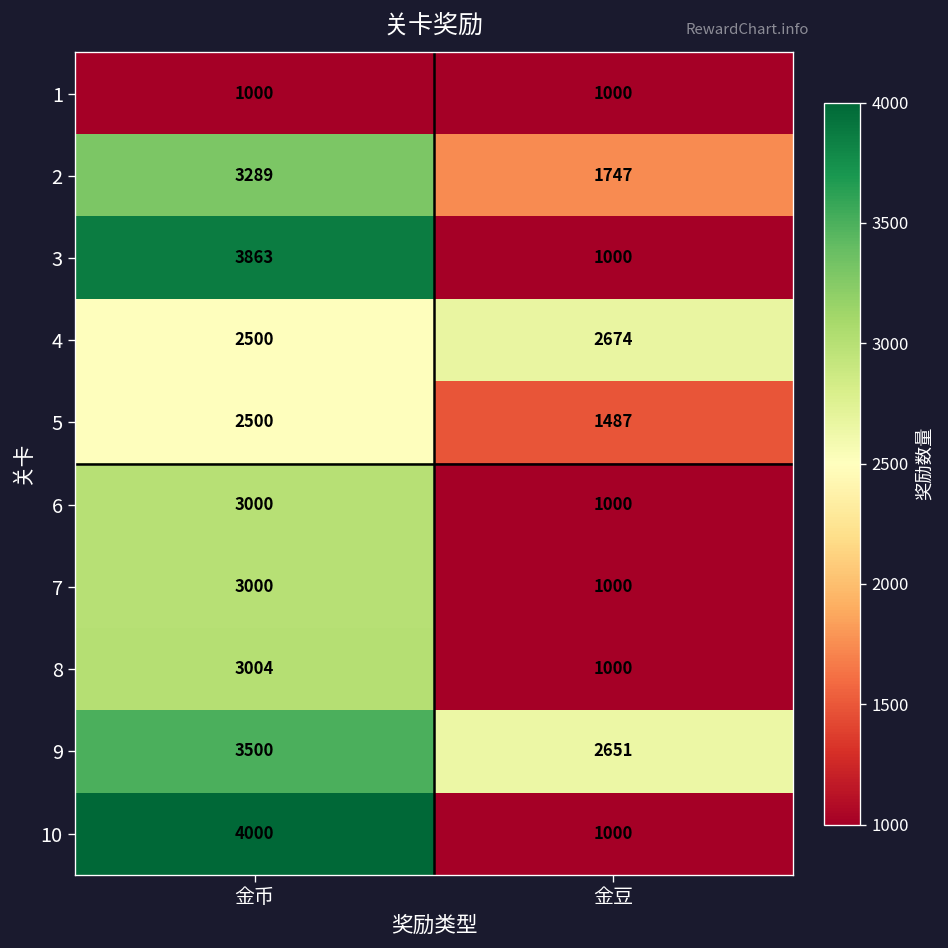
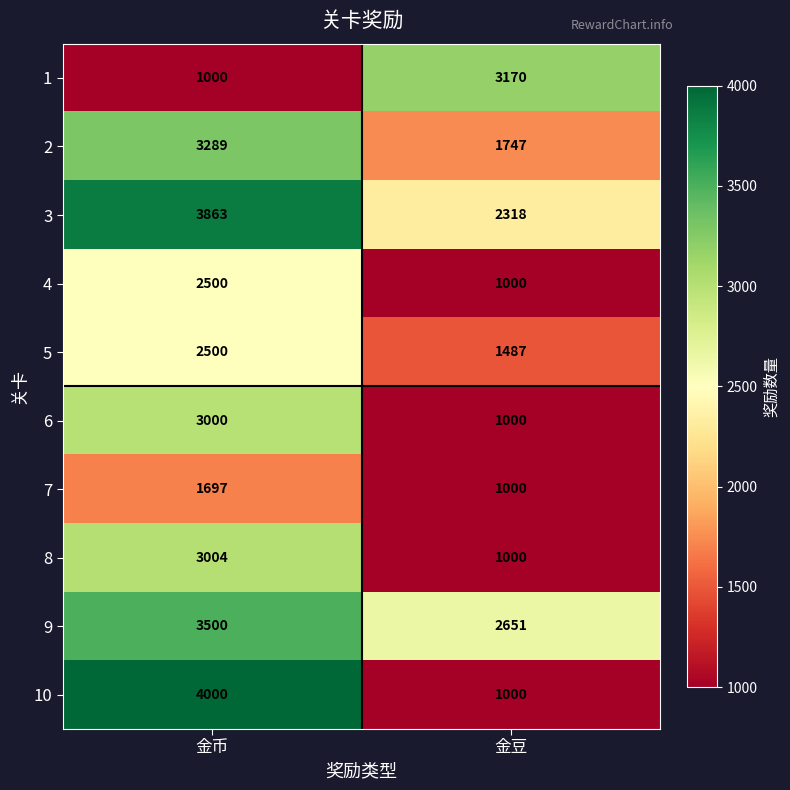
  {
    "1": {
      "金币": 1000,
-     "金豆": 1000
+     "金豆": 3170
    },
    "2": {
      "金币": 3289,
      "金豆": 1747
    },
    "3": {
      "金币": 3863,
-     "金豆": 1000
+     "金豆": 2318
    },
    "4": {
      "金币": 2500,
-     "金豆": 2674
+     "金豆": 1000
    },
    "5": {
      "金币": 2500,
      "金豆": 1487
    },
    "6": {
      "金币": 3000,
      "金豆": 1000
    },
    "7": {
-     "金币": 3000,
+     "金币": 1697,
      "金豆": 1000
    },
    "8": {
      "金币": 3004,
      "金豆": 1000
    },
    "9": {
      "金币": 3500,
      "金豆": 2651
    },
    "10": {
      "金币": 4000,
      "金豆": 1000
    }
  }
